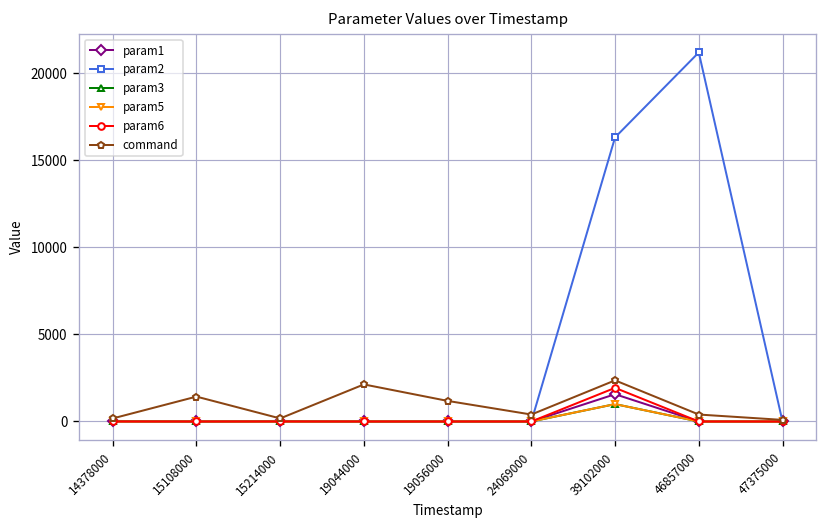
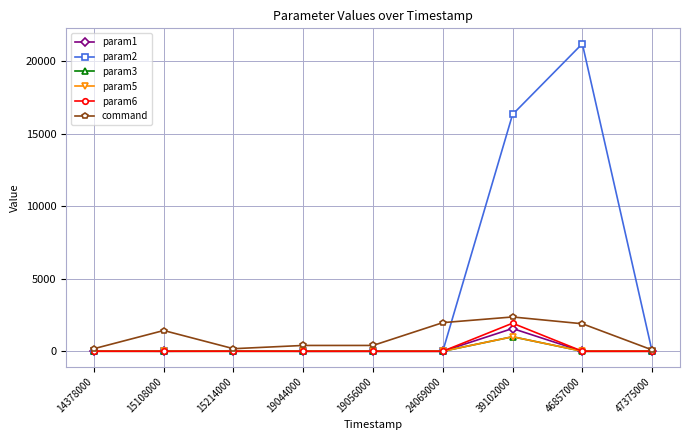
  {
    "param1": {
      "39102000": 1600
    },
    "param2": {
      "39102000": 16300,
      "46857000": 21200
    },
    "param5": {
      "39102000": 1000
    },
    "param6": {
      "39102000": 1900
    },
    "command": {
      "15108000": 1400,
-     "19044000": 2100,
-     "19056000": 1200,
-     "24069000": 400,
+     "19044000": 400,
+     "19056000": 400,
+     "24069000": 2000,
      "39102000": 2400,
-     "46857000": 400
+     "46857000": 1900
    }
  }
